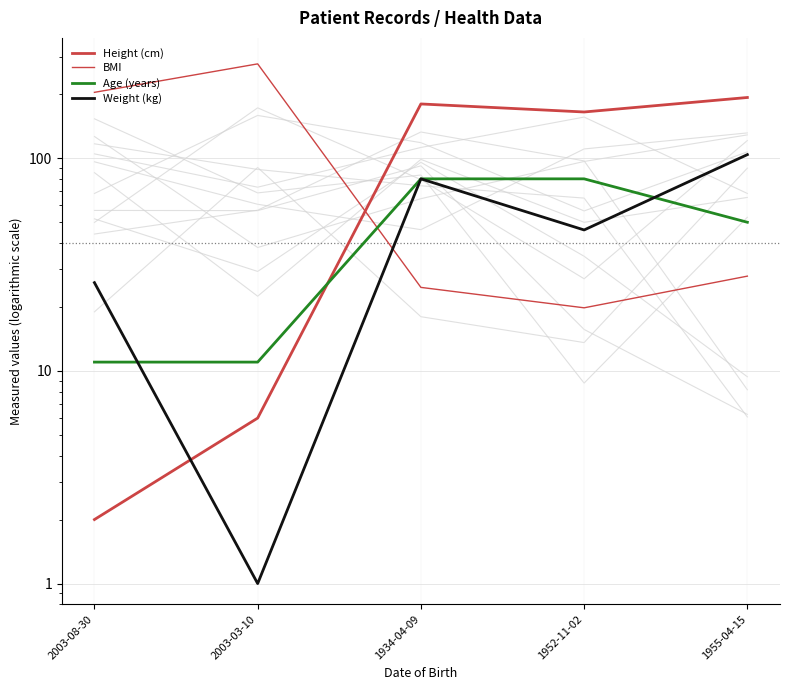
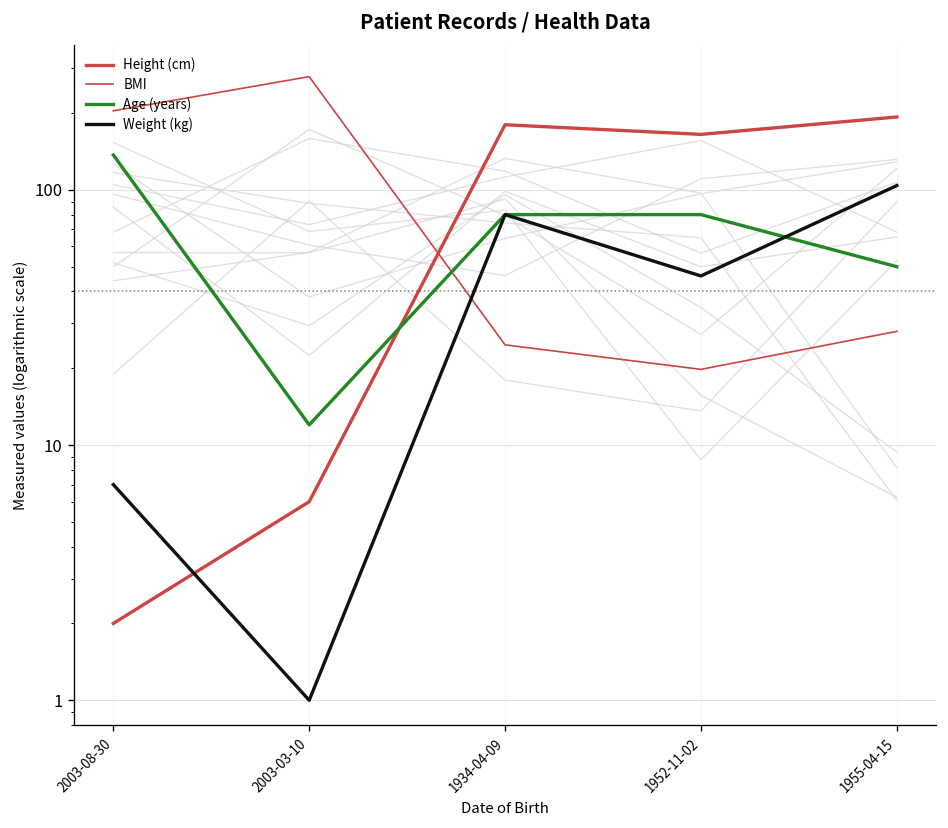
  {
    "Age (years)": {
-     "2003-08-30": 11,
-     "2003-03-10": 11,
+     "2003-08-30": 140,
+     "2003-03-10": 12,
      "1952-11-02": 80,
      "1955-04-15": 50
    },
    "Weight (kg)": {
-     "2003-08-30": 26,
+     "2003-08-30": 7,
      "2003-03-10": 1,
      "1952-11-02": 46,
      "1955-04-15": 100
    }
  }
